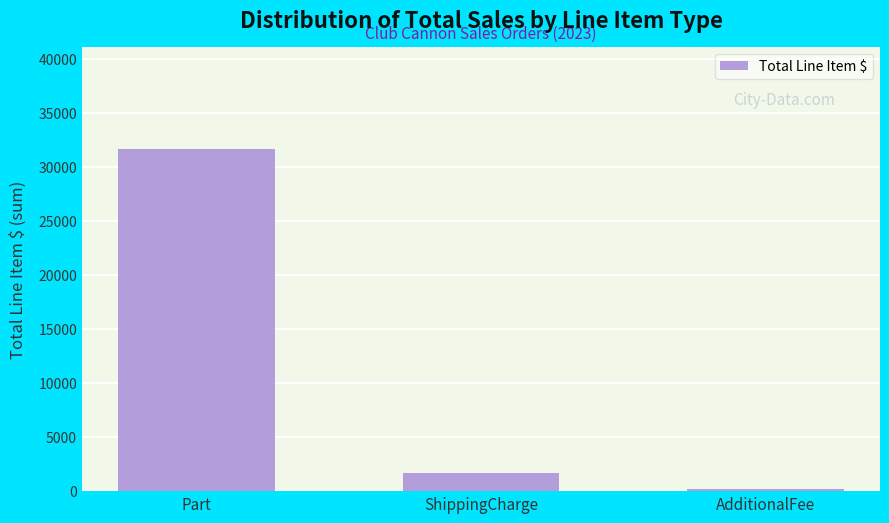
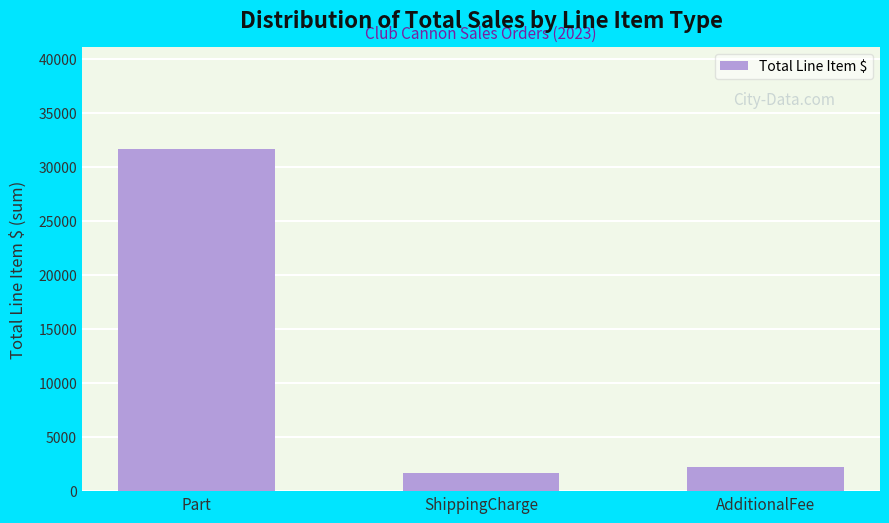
  {
    "Part": 31600,
    "ShippingCharge": 1700,
-   "AdditionalFee": 200
+   "AdditionalFee": 2200
  }
